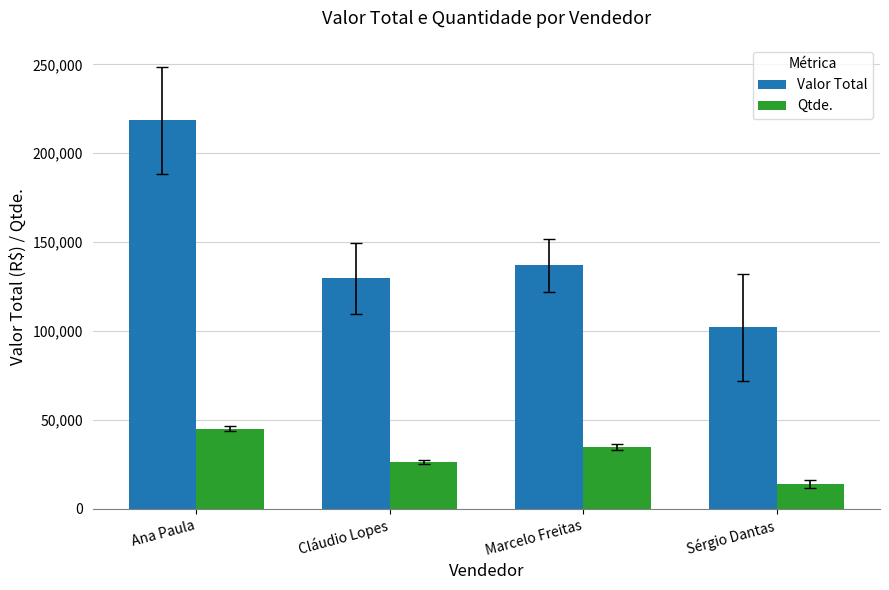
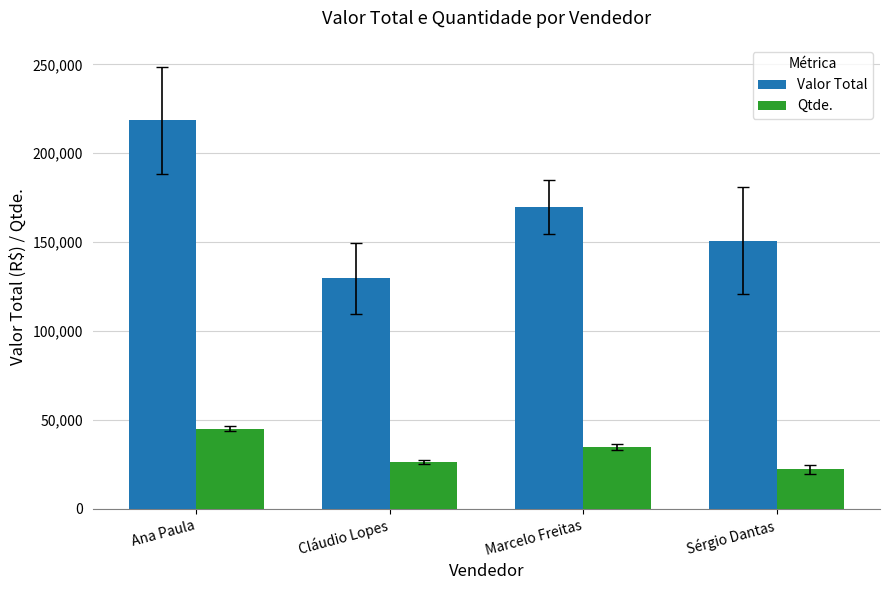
  {
    "Valor Total": {
      "Ana Paula": "219,000",
      "Cláudio Lopes": "130,000",
-     "Marcelo Freitas": "137,000",
-     "Sérgio Dantas": "102,000"
+     "Marcelo Freitas": "170,000",
+     "Sérgio Dantas": "151,000"
    },
    "Qtde.": {
      "Ana Paula": "45,000",
      "Cláudio Lopes": "26,000",
      "Marcelo Freitas": "35,000",
-     "Sérgio Dantas": "14,000"
+     "Sérgio Dantas": "22,000"
    }
  }
